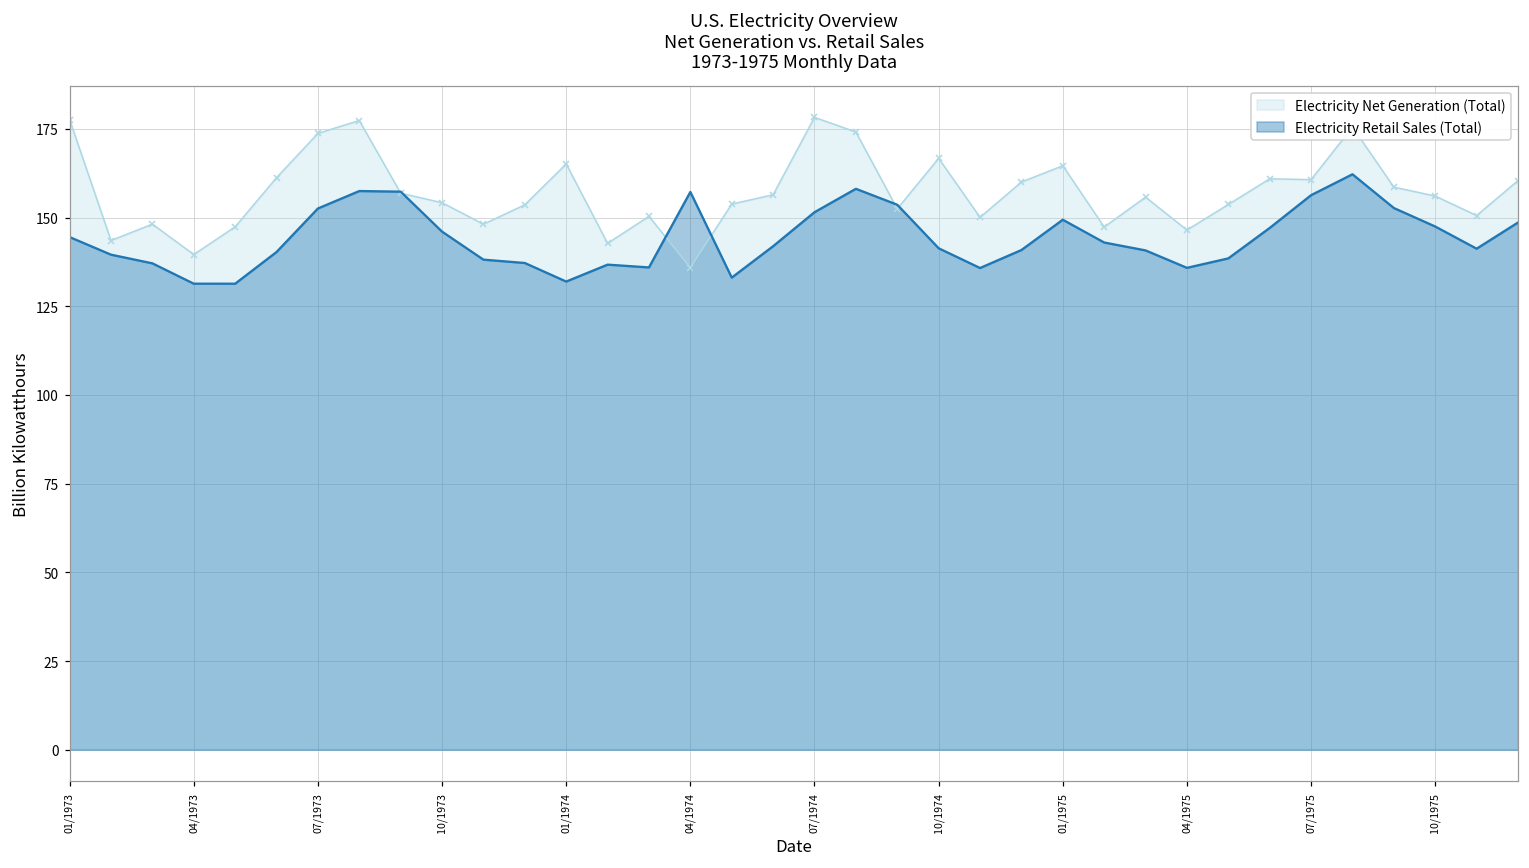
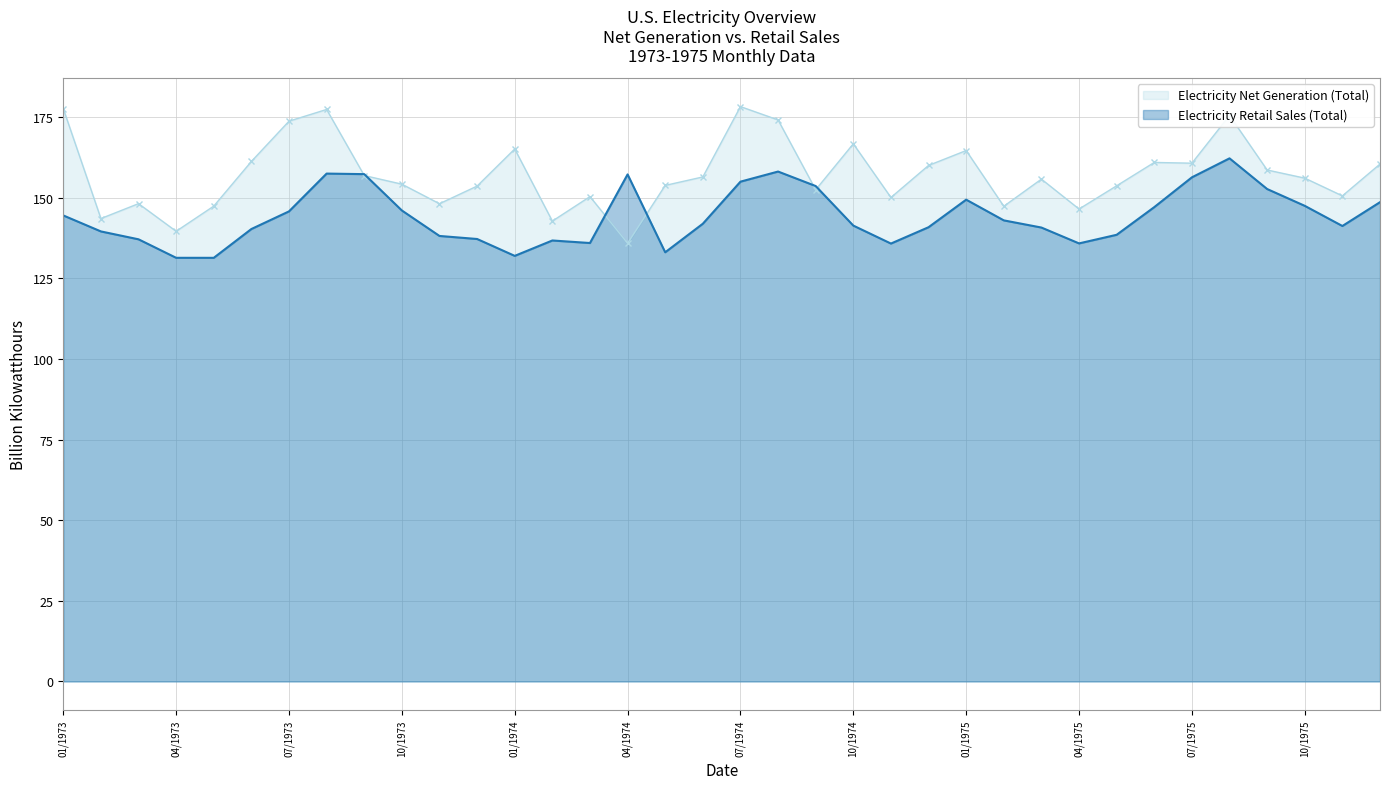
  {
    "Electricity Net Generation (Total)": {
      "01/1973": 178,
      "04/1973": 140,
      "07/1973": 174,
      "10/1973": 154,
      "01/1974": 165,
      "04/1974": 136,
      "07/1974": 178,
      "10/1974": 167,
      "01/1975": 165,
      "04/1975": 146,
      "07/1975": 161,
      "10/1975": 156
    },
    "Electricity Retail Sales (Total)": {
      "01/1973": 145,
      "04/1973": 131,
-     "07/1973": 153,
+     "07/1973": 146,
      "10/1973": 146,
      "01/1974": 132,
      "04/1974": 157,
-     "07/1974": 152,
+     "07/1974": 155,
      "10/1974": 141,
      "01/1975": 149,
      "04/1975": 136,
      "07/1975": 156,
      "10/1975": 147
    }
  }
